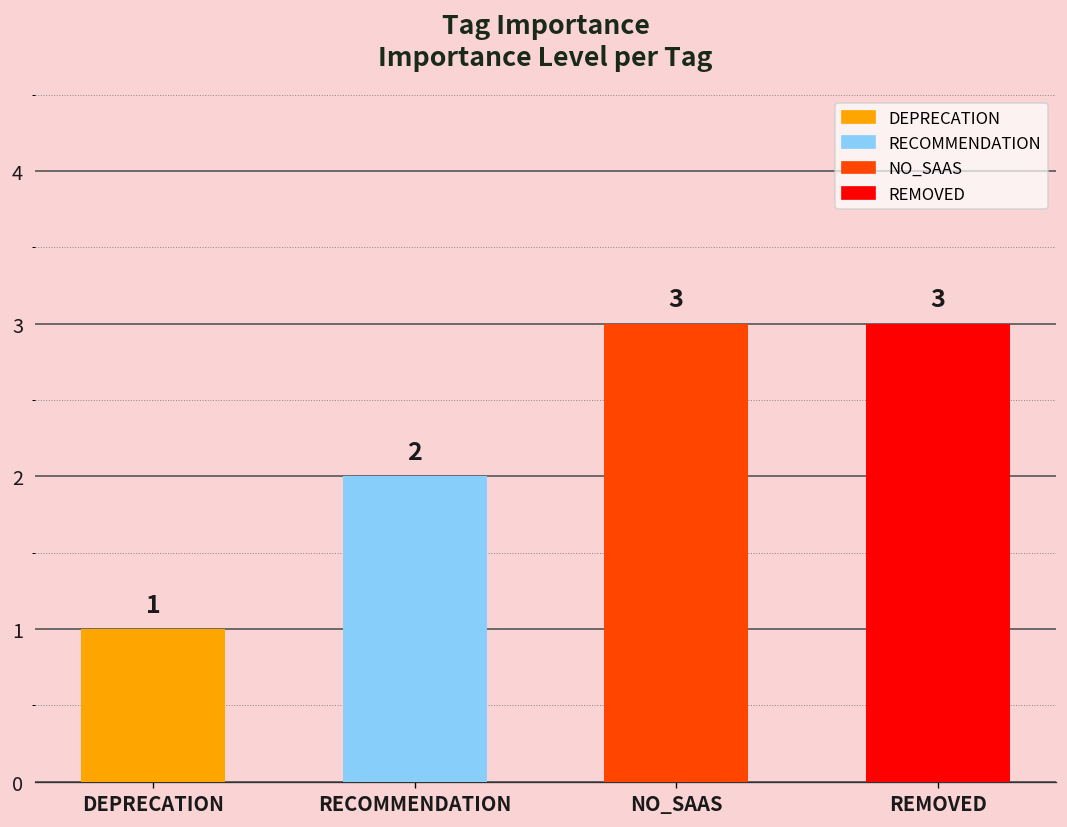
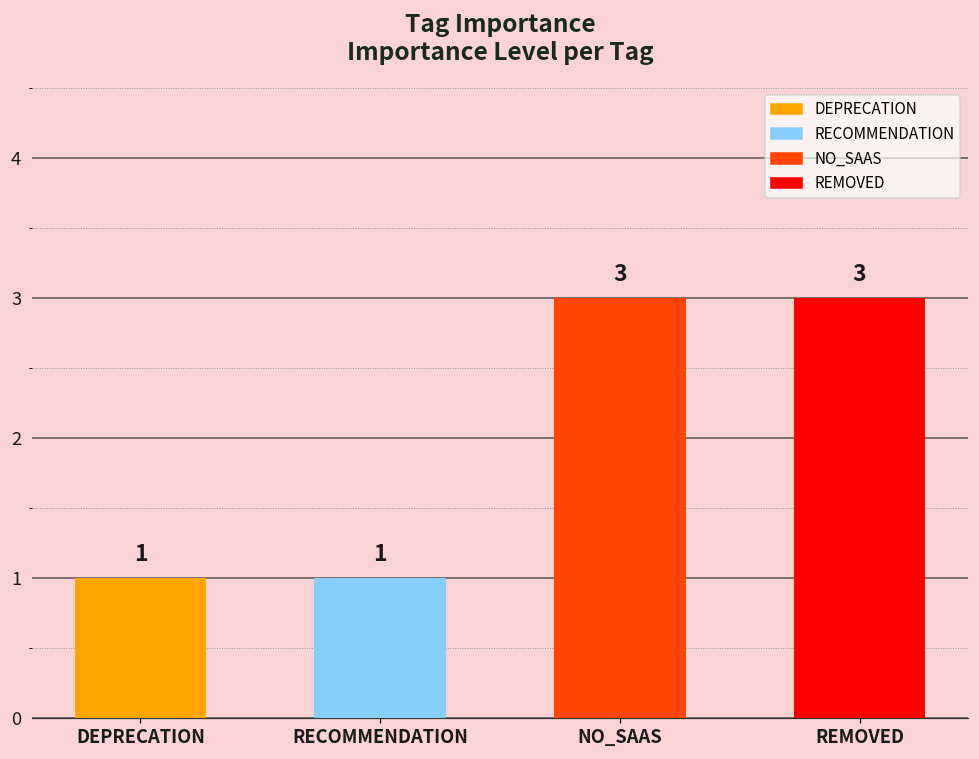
  {
    "DEPRECATION": 1,
-   "RECOMMENDATION": 2,
+   "RECOMMENDATION": 1,
    "NO_SAAS": 3,
    "REMOVED": 3
  }
